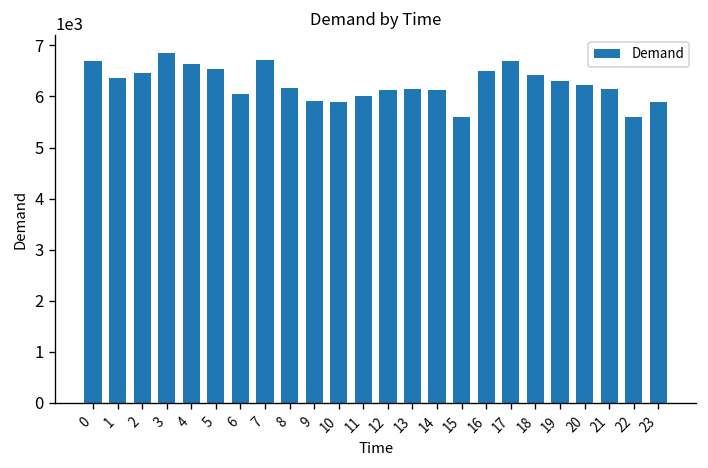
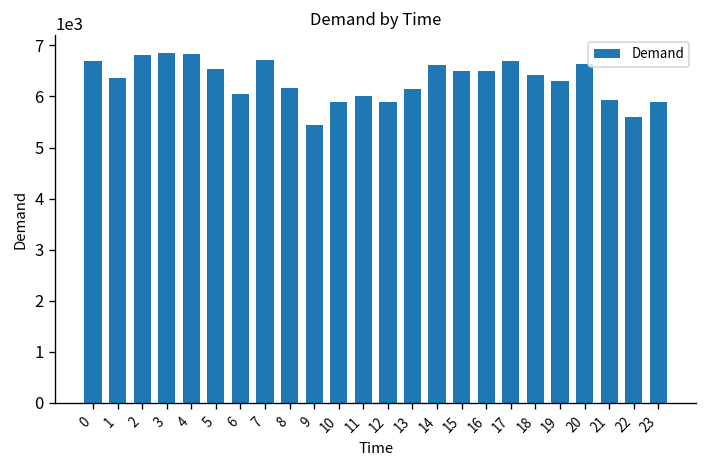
  {
    "0": 6700,
    "1": 6400,
-   "2": 6500,
+   "2": 6800,
    "3": 6900,
-   "4": 6600,
+   "4": 6800,
    "5": 6500,
    "6": 6000,
    "7": 6700,
    "8": 6200,
-   "9": 5900,
+   "9": 5400,
    "10": 5900,
    "11": 6000,
-   "12": 6100,
+   "12": 5900,
    "13": 6100,
-   "14": 6100,
-   "15": 5600,
+   "14": 6600,
+   "15": 6500,
    "16": 6500,
    "17": 6700,
    "18": 6400,
    "19": 6300,
-   "20": 6200,
-   "21": 6200,
+   "20": 6600,
+   "21": 5900,
    "22": 5600,
    "23": 5900
  }
